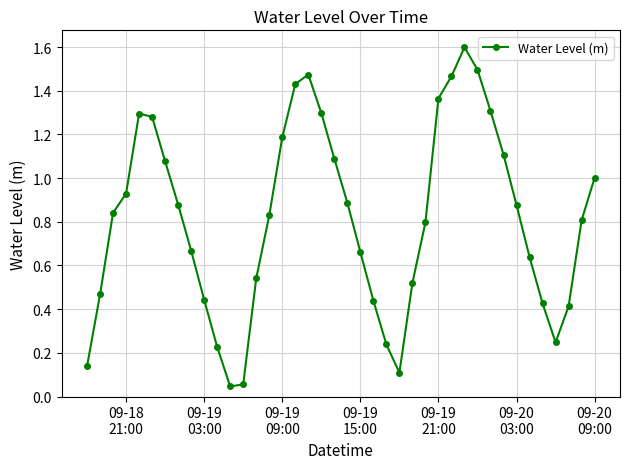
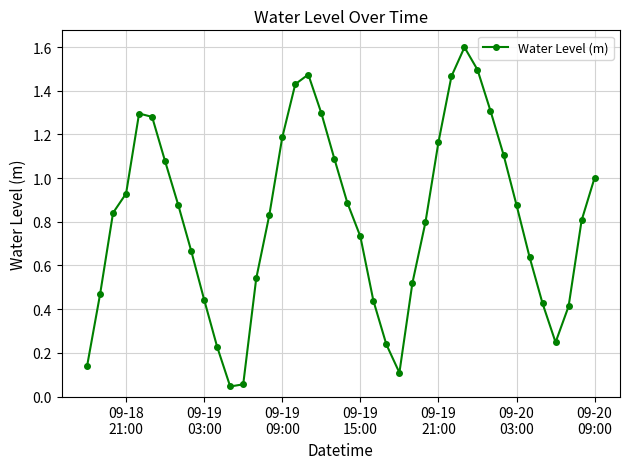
  {
    "09-18 21:00": 0.93,
    "09-19 03:00": 0.44,
    "09-19 09:00": 1.19,
-   "09-19 15:00": 0.66,
-   "09-19 21:00": 1.36,
+   "09-19 15:00": 0.73,
+   "09-19 21:00": 1.16,
    "09-20 03:00": 0.88,
    "09-20 09:00": 1.00
  }
